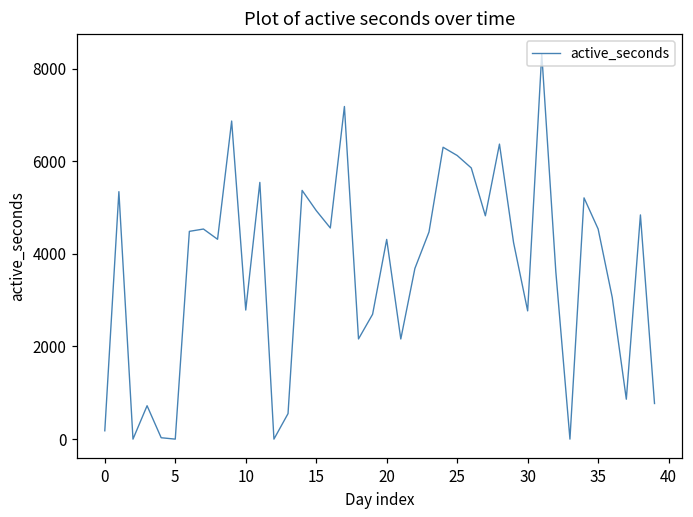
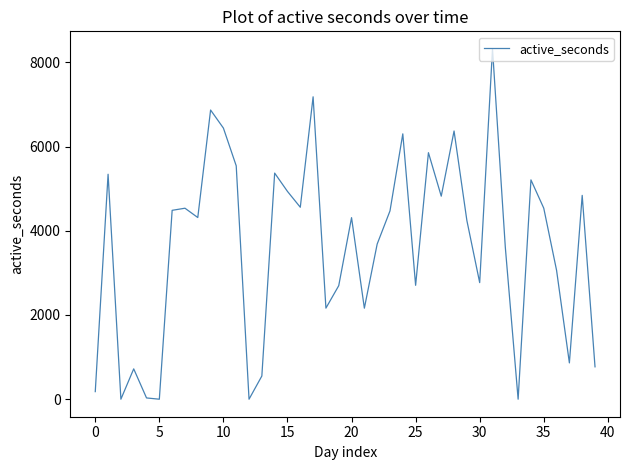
  {
    "0": 200,
    "5": 0,
-   "10": 2800,
+   "10": 6400,
    "15": 4900,
    "20": 4300,
-   "25": 6100,
+   "25": 2700,
    "30": 2800,
    "35": 4500
  }
